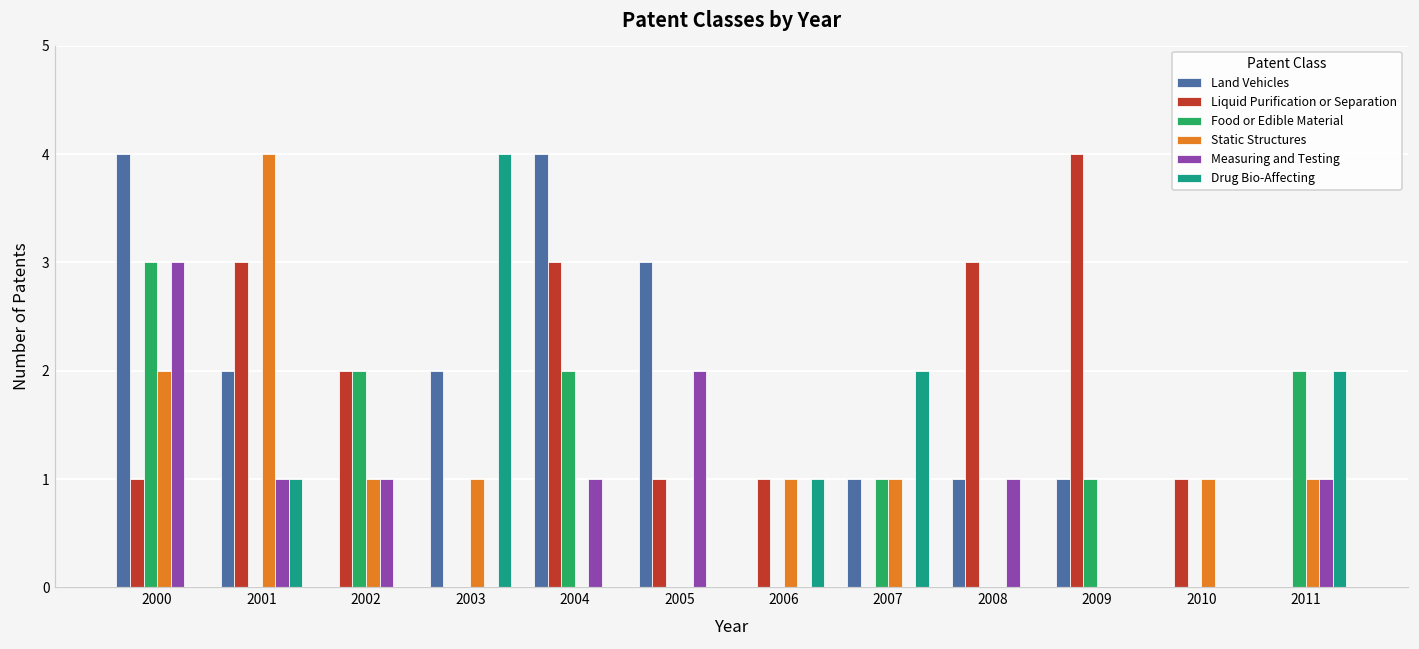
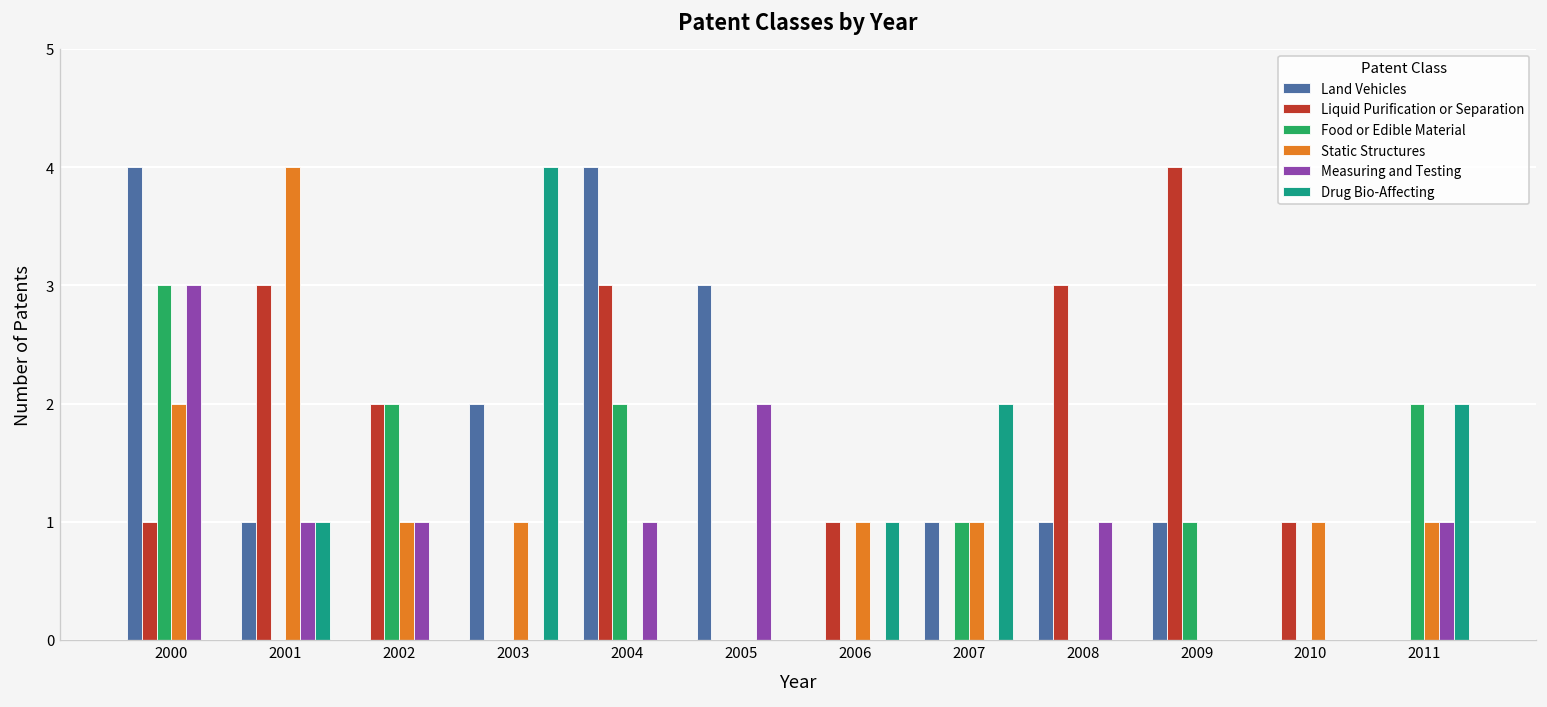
  {
    "Land Vehicles": {
      "2000": 4,
-     "2001": 2,
+     "2001": 1,
      "2002": 0,
      "2003": 2,
      "2004": 4,
      "2005": 3,
      "2006": 0,
      "2007": 1,
      "2008": 1,
      "2009": 1,
      "2010": 0,
      "2011": 0
    },
    "Liquid Purification or Separation": {
      "2000": 1,
      "2001": 3,
      "2002": 2,
      "2003": 0,
      "2004": 3,
-     "2005": 1,
+     "2005": 0,
      "2006": 1,
      "2007": 0,
      "2008": 3,
      "2009": 4,
      "2010": 1,
      "2011": 0
    },
    "Static Structures": {
      "2000": 2,
      "2001": 4,
      "2002": 1,
      "2003": 1,
      "2004": 0,
      "2005": 0,
      "2006": 1,
      "2007": 1,
      "2008": 0,
      "2009": 0,
      "2010": 1,
      "2011": 1
    },
    "Measuring and Testing": {
      "2000": 3,
      "2001": 1,
      "2002": 1,
      "2003": 0,
      "2004": 1,
      "2005": 2,
      "2006": 0,
      "2007": 0,
      "2008": 1,
      "2009": 0,
      "2010": 0,
      "2011": 1
    }
  }
